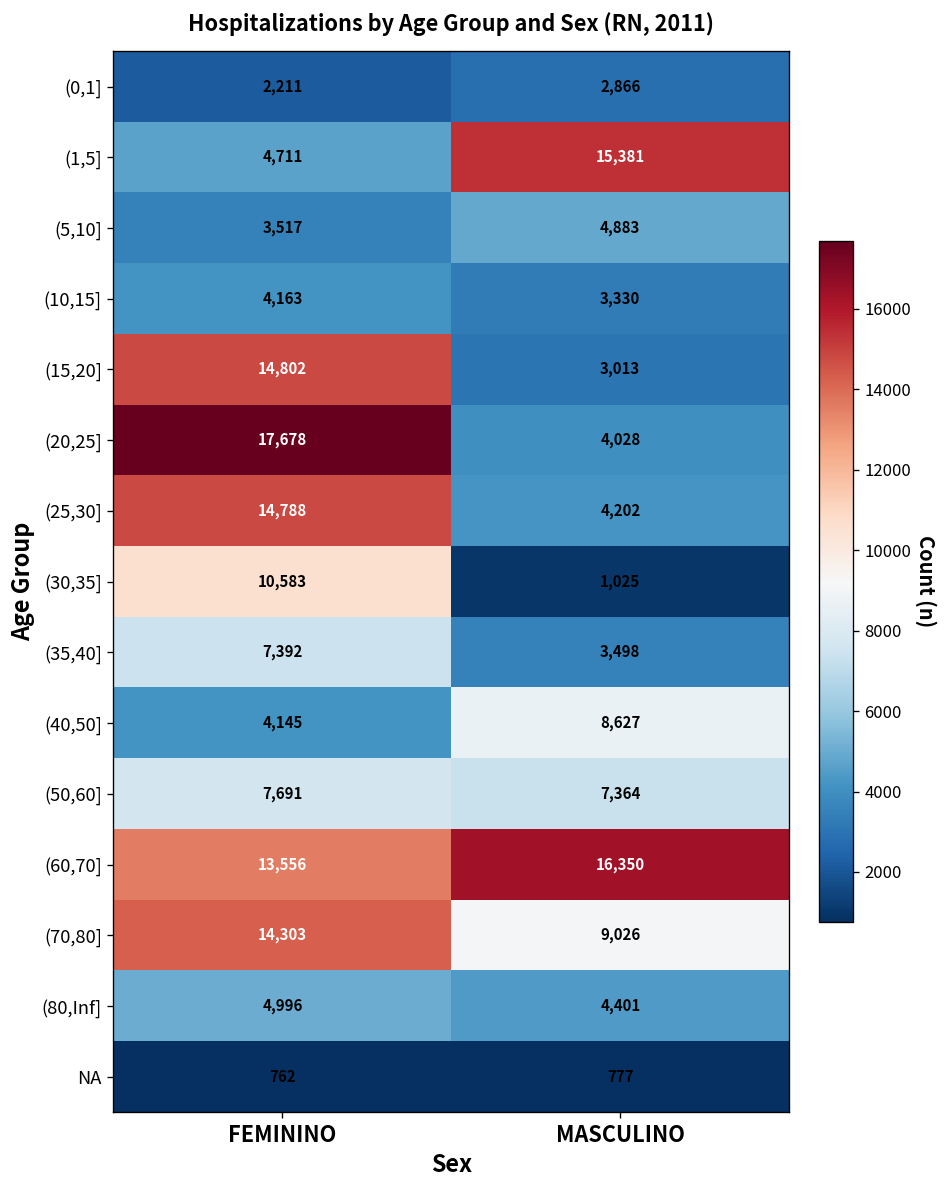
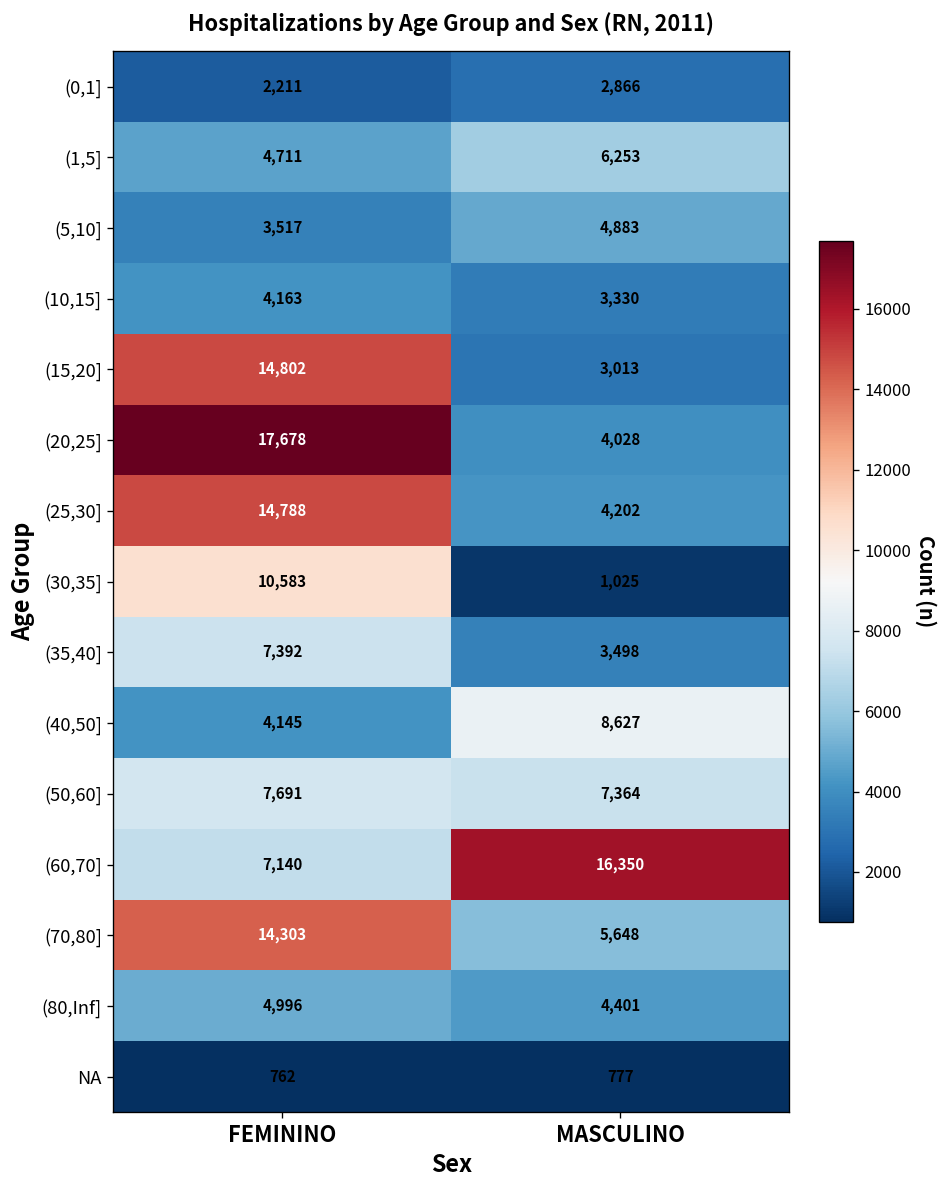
  {
    "(0,1]": {
      "FEMININO": "2,211",
      "MASCULINO": "2,866"
    },
    "(1,5]": {
      "FEMININO": "4,711",
-     "MASCULINO": "15,381"
+     "MASCULINO": "6,253"
    },
    "(5,10]": {
      "FEMININO": "3,517",
      "MASCULINO": "4,883"
    },
    "(10,15]": {
      "FEMININO": "4,163",
      "MASCULINO": "3,330"
    },
    "(15,20]": {
      "FEMININO": "14,802",
      "MASCULINO": "3,013"
    },
    "(20,25]": {
      "FEMININO": "17,678",
      "MASCULINO": "4,028"
    },
    "(25,30]": {
      "FEMININO": "14,788",
      "MASCULINO": "4,202"
    },
    "(30,35]": {
      "FEMININO": "10,583",
      "MASCULINO": "1,025"
    },
    "(35,40]": {
      "FEMININO": "7,392",
      "MASCULINO": "3,498"
    },
    "(40,50]": {
      "FEMININO": "4,145",
      "MASCULINO": "8,627"
    },
    "(50,60]": {
      "FEMININO": "7,691",
      "MASCULINO": "7,364"
    },
    "(60,70]": {
-     "FEMININO": "13,556",
+     "FEMININO": "7,140",
      "MASCULINO": "16,350"
    },
    "(70,80]": {
      "FEMININO": "14,303",
-     "MASCULINO": "9,026"
+     "MASCULINO": "5,648"
    },
    "(80,Inf]": {
      "FEMININO": "4,996",
      "MASCULINO": "4,401"
    },
    "NA": {
      "FEMININO": "762",
      "MASCULINO": "777"
    }
  }
